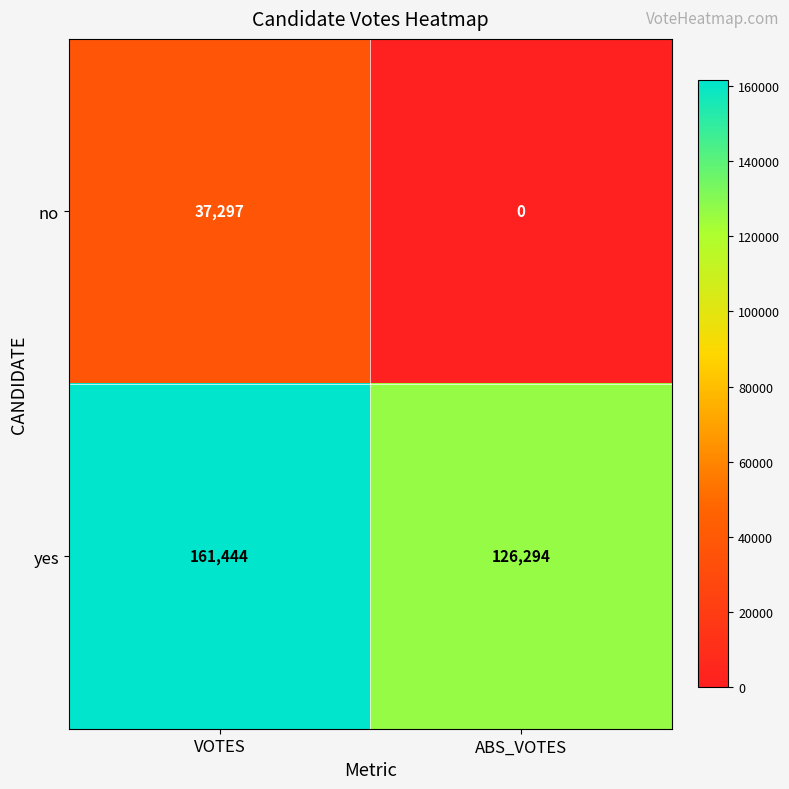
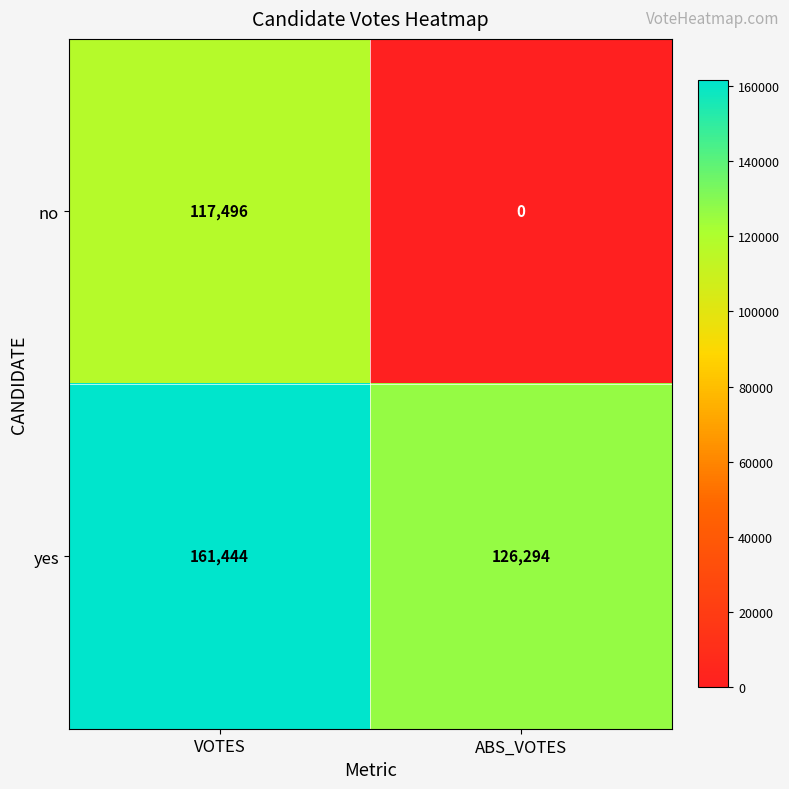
  {
    "no": {
-     "VOTES": "37,297",
+     "VOTES": "117,496",
      "ABS_VOTES": "0"
    },
    "yes": {
      "VOTES": "161,444",
      "ABS_VOTES": "126,294"
    }
  }
